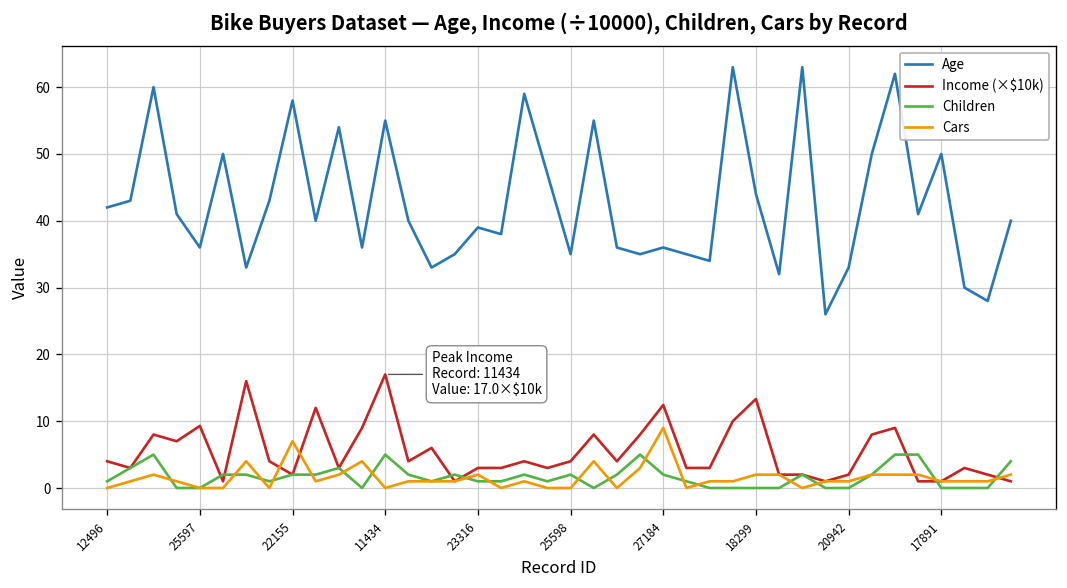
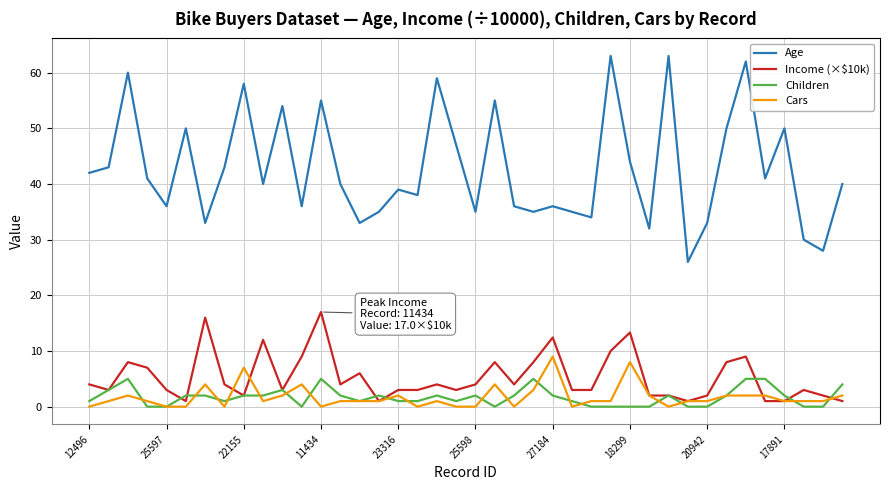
  {
    "Age": {
      "12496": 42,
      "25597": 36,
      "22155": 58,
      "11434": 55,
      "23316": 39,
      "25598": 35,
      "27184": 36,
      "18299": 44,
      "20942": 33,
      "17891": 50
    },
    "Income (×$10k)": {
      "12496": 4,
-     "25597": 9,
+     "25597": 3,
      "23316": 3,
      "25598": 4,
      "27184": 12,
      "18299": 13,
      "20942": 2
    },
    "Children": {
      "12496": 1,
      "11434": 5,
      "23316": 1,
      "25598": 2,
      "27184": 2,
      "18299": 0,
      "20942": 0,
-     "17891": 0
+     "17891": 2
    },
    "Cars": {
      "12496": 0,
      "22155": 7,
      "11434": 0,
      "23316": 2,
      "25598": 0,
      "27184": 9,
-     "18299": 2,
+     "18299": 8,
      "20942": 1
    }
  }
